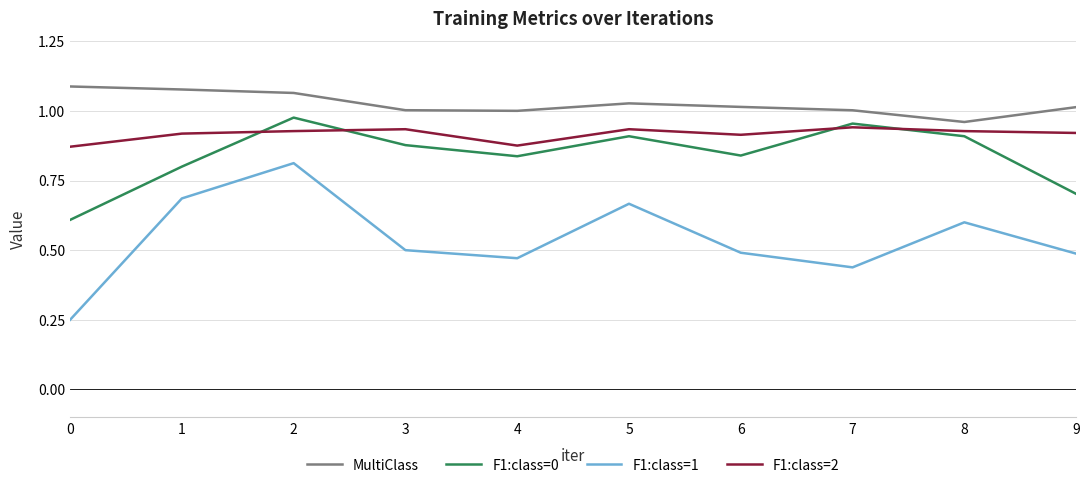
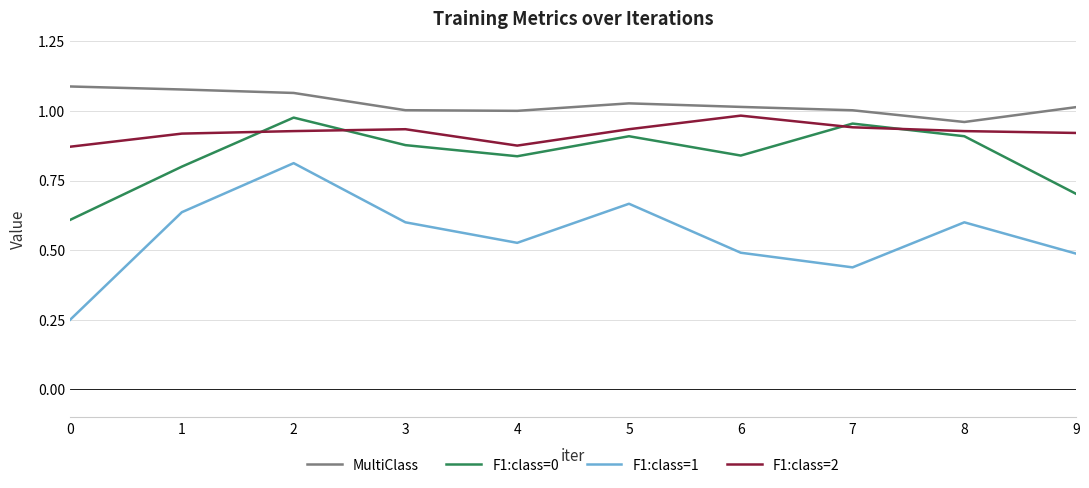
  {
    "MultiClass": {
      "0": 1.09,
      "1": 1.08,
      "2": 1.06,
      "3": 1.00,
      "4": 1.00,
      "5": 1.03,
      "6": 1.01,
      "7": 1.00,
      "8": 0.96,
      "9": 1.01
    },
    "F1:class=0": {
      "0": 0.61,
      "1": 0.80,
      "2": 0.98,
      "3": 0.88,
      "4": 0.84,
      "5": 0.91,
      "6": 0.84,
      "7": 0.95,
      "8": 0.91,
      "9": 0.70
    },
    "F1:class=1": {
      "0": 0.25,
-     "1": 0.69,
+     "1": 0.64,
      "2": 0.81,
-     "3": 0.5,
-     "4": 0.47,
+     "3": 0.6,
+     "4": 0.53,
      "5": 0.67,
      "6": 0.49,
      "7": 0.44,
      "8": 0.60,
      "9": 0.49
    },
    "F1:class=2": {
      "0": 0.87,
      "1": 0.92,
      "2": 0.93,
      "3": 0.93,
      "4": 0.88,
      "5": 0.93,
-     "6": 0.91,
+     "6": 0.98,
      "7": 0.94,
      "8": 0.93,
      "9": 0.92
    }
  }
